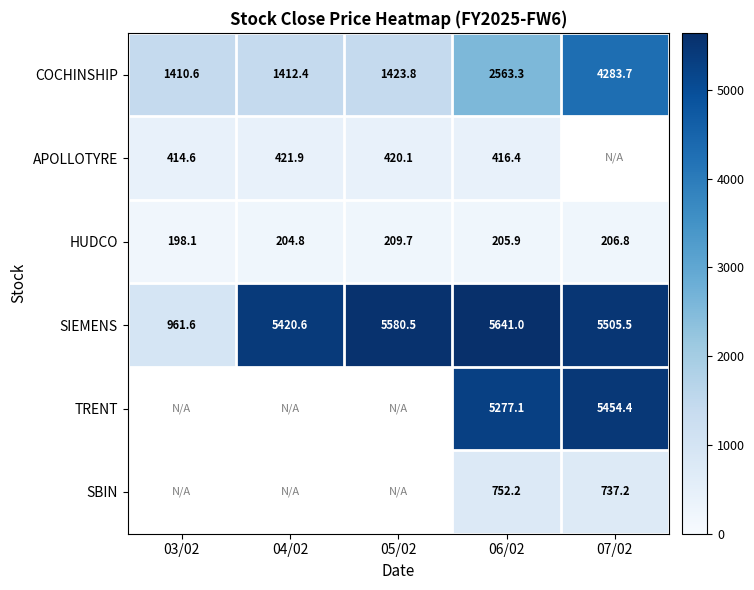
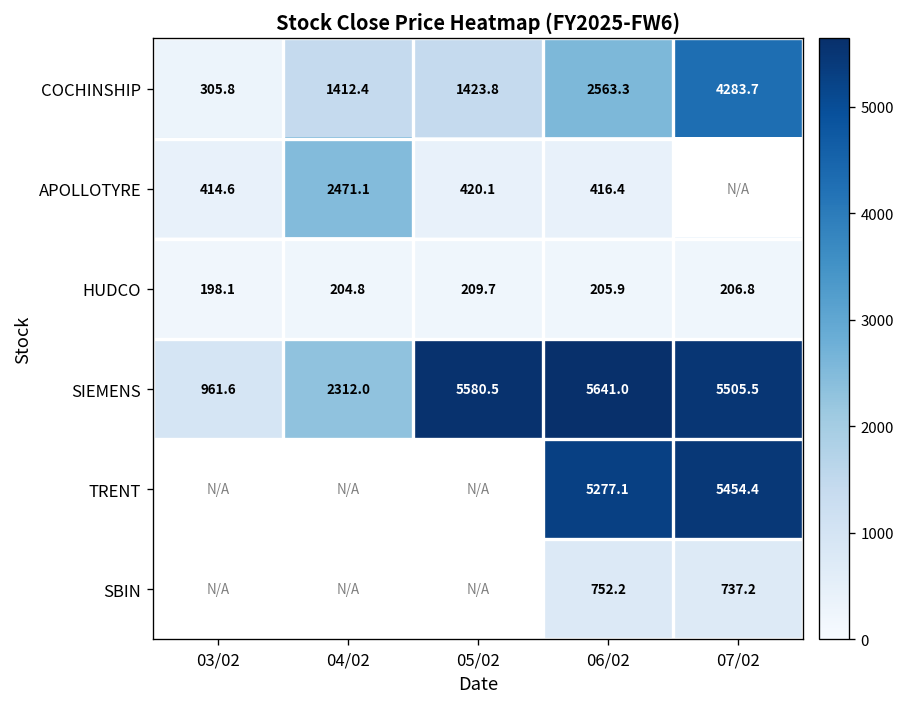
  {
    "COCHINSHIP": {
-     "03/02": 1410.6,
+     "03/02": 305.8,
      "04/02": 1412.4,
      "05/02": 1423.8,
      "06/02": 2563.3,
      "07/02": 4283.7
    },
    "APOLLOTYRE": {
      "03/02": 414.6,
-     "04/02": 421.9,
+     "04/02": 2471.1,
      "05/02": 420.1,
      "06/02": 416.4
    },
    "HUDCO": {
      "03/02": 198.1,
      "04/02": 204.8,
      "05/02": 209.7,
      "06/02": 205.9,
      "07/02": 206.8
    },
    "SIEMENS": {
      "03/02": 961.6,
-     "04/02": 5420.6,
+     "04/02": 2312.0,
      "05/02": 5580.5,
      "06/02": 5641.0,
      "07/02": 5505.5
    },
    "TRENT": {
      "06/02": 5277.1,
      "07/02": 5454.4
    },
    "SBIN": {
      "06/02": 752.2,
      "07/02": 737.2
    }
  }
